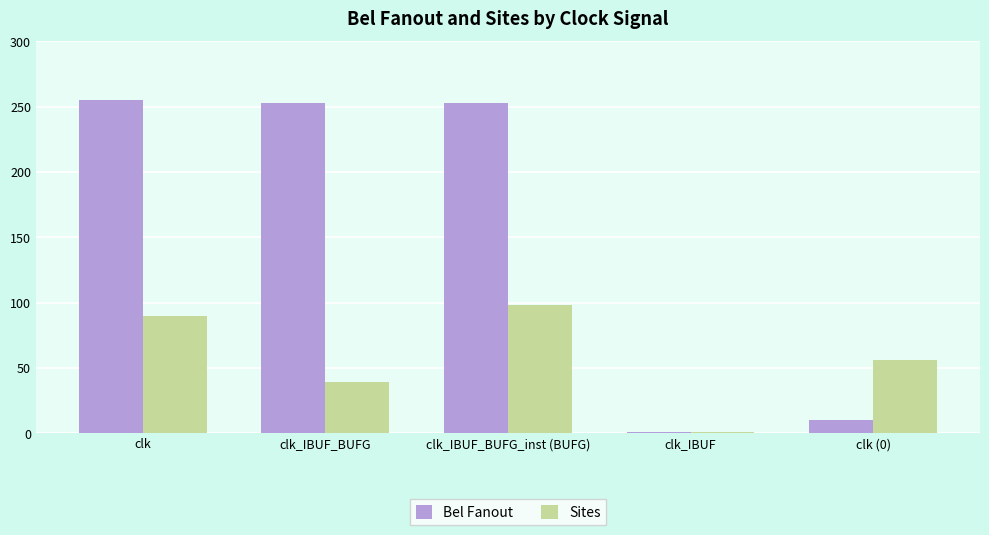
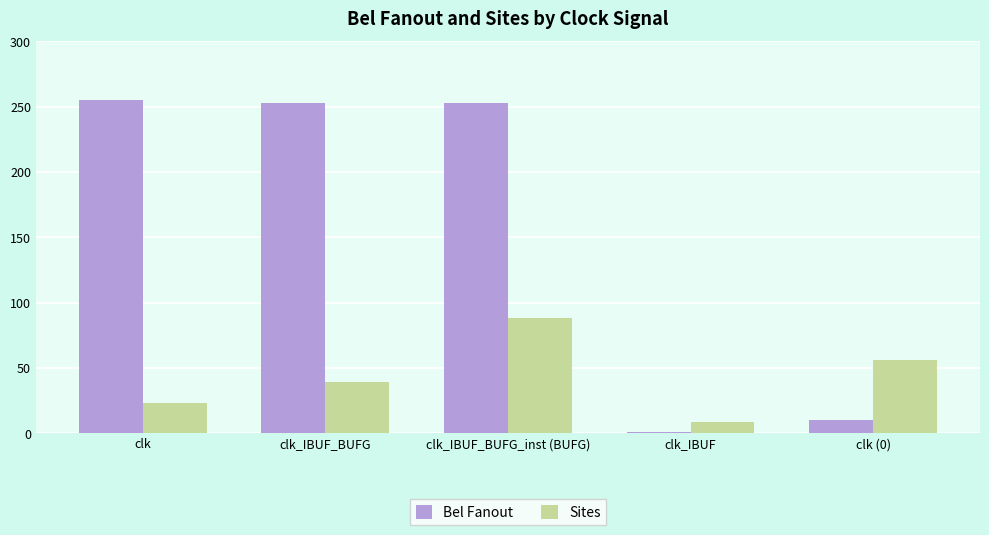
  {
    "Bel Fanout": {
      "clk": 255,
      "clk_IBUF_BUFG": 253,
      "clk_IBUF_BUFG_inst (BUFG)": 253,
      "clk (0)": 10
    },
    "Sites": {
-     "clk": 90,
+     "clk": 23,
      "clk_IBUF_BUFG": 39,
-     "clk_IBUF_BUFG_inst (BUFG)": 98,
-     "clk_IBUF": 1,
+     "clk_IBUF_BUFG_inst (BUFG)": 88,
+     "clk_IBUF": 9,
      "clk (0)": 56
    }
  }
